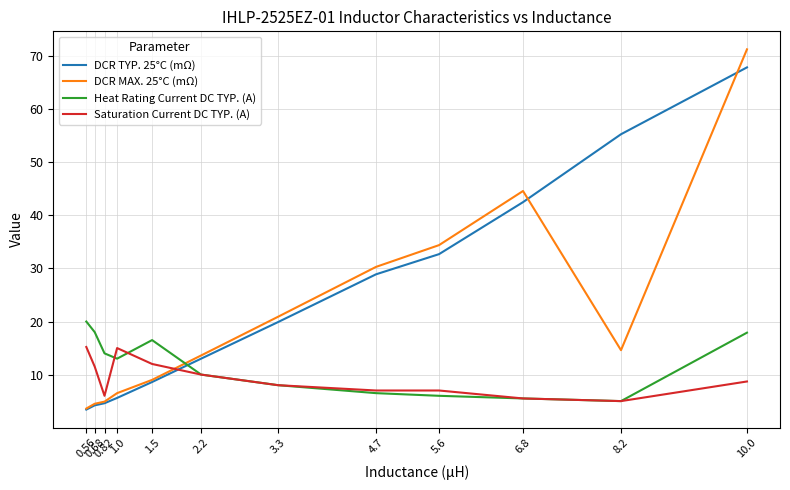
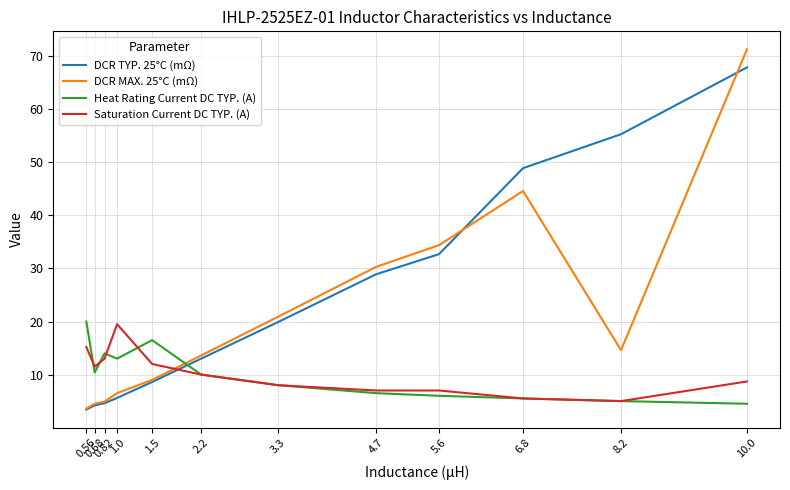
  {
    "DCR TYP. 25°C (mΩ)": {
      "1.0": 6,
      "2.2": 13,
      "3.3": 20,
      "4.7": 29,
      "5.6": 33,
-     "6.8": 43,
+     "6.8": 49,
      "8.2": 55,
      "10.0": 68
    },
    "DCR MAX. 25°C (mΩ)": {
      "1.0": 7,
      "2.2": 14,
      "3.3": 21,
      "4.7": 30,
      "5.6": 34,
      "6.8": 45,
      "8.2": 15,
      "10.0": 71
    },
    "Heat Rating Current DC TYP. (A)": {
      "0.56": 20,
-     "0.68": 18,
+     "0.68": 10,
      "0.82": 14,
      "1.0": 13,
      "1.5": 17,
      "4.7": 7,
      "5.6": 6,
-     "10.0": 18
+     "10.0": 5
    },
    "Saturation Current DC TYP. (A)": {
      "0.56": 15,
      "0.68": 12,
-     "0.82": 6,
-     "1.0": 15,
+     "0.82": 13,
+     "1.0": 20,
      "1.5": 12,
      "4.7": 7,
      "5.6": 7,
      "10.0": 9
    }
  }
